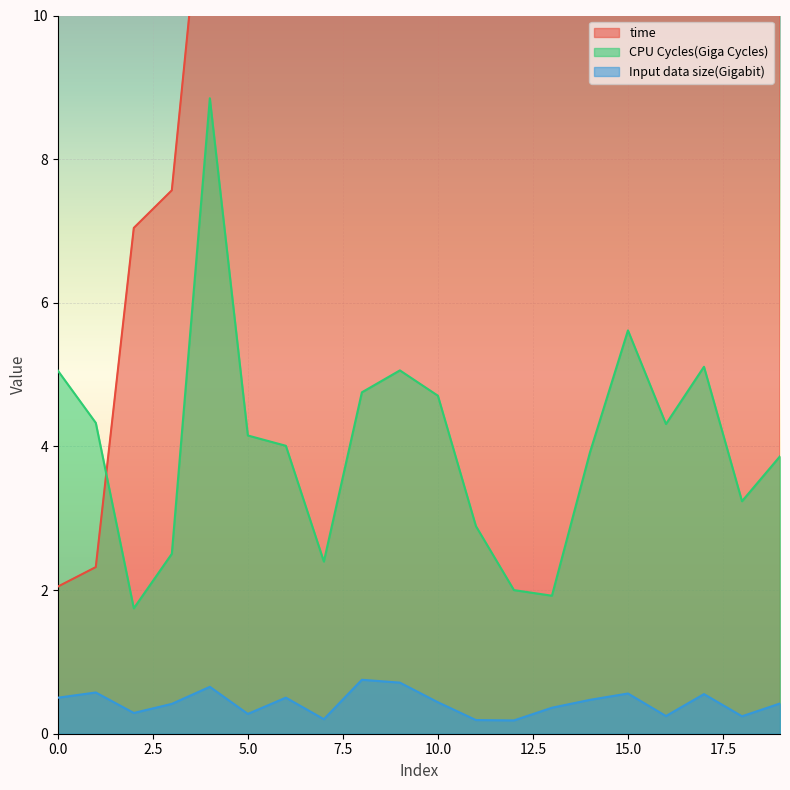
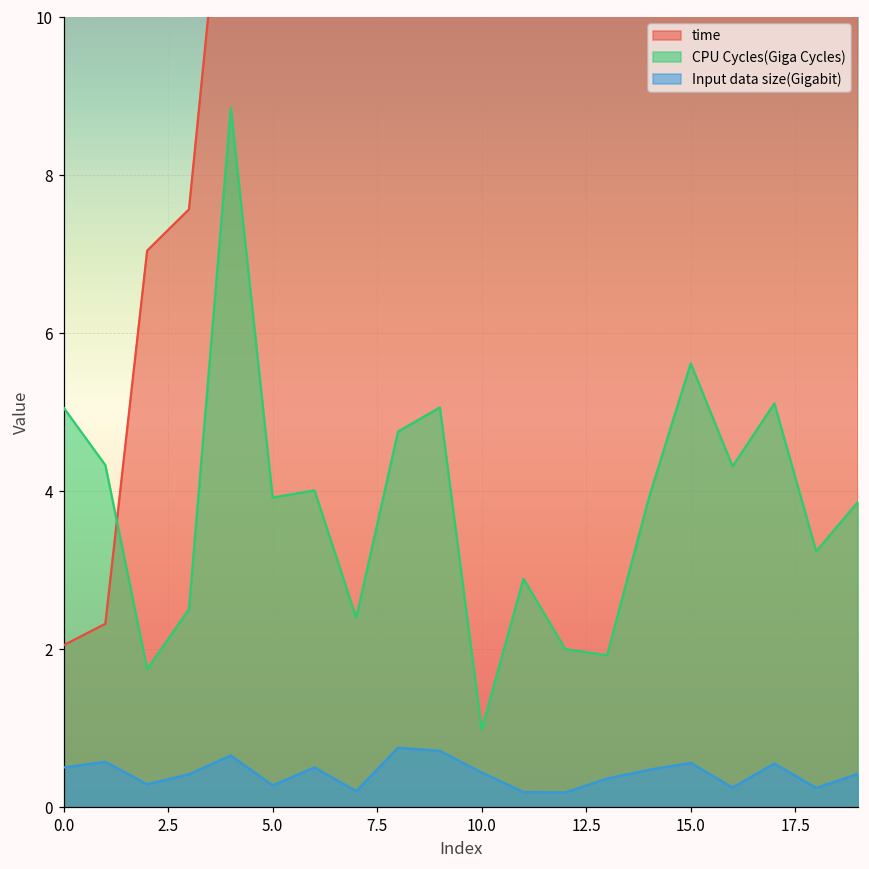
  {
    "time": {
      "0.0": 2.0
    },
    "CPU Cycles(Giga Cycles)": {
      "0.0": 5.1,
-     "5.0": 4.2,
-     "10.0": 4.7,
+     "5.0": 3.9,
+     "10.0": 1.0,
      "15.0": 5.6
    },
    "Input data size(Gigabit)": {
      "0.0": 0.5,
      "5.0": 0.3,
      "10.0": 0.4,
      "15.0": 0.6
    }
  }
